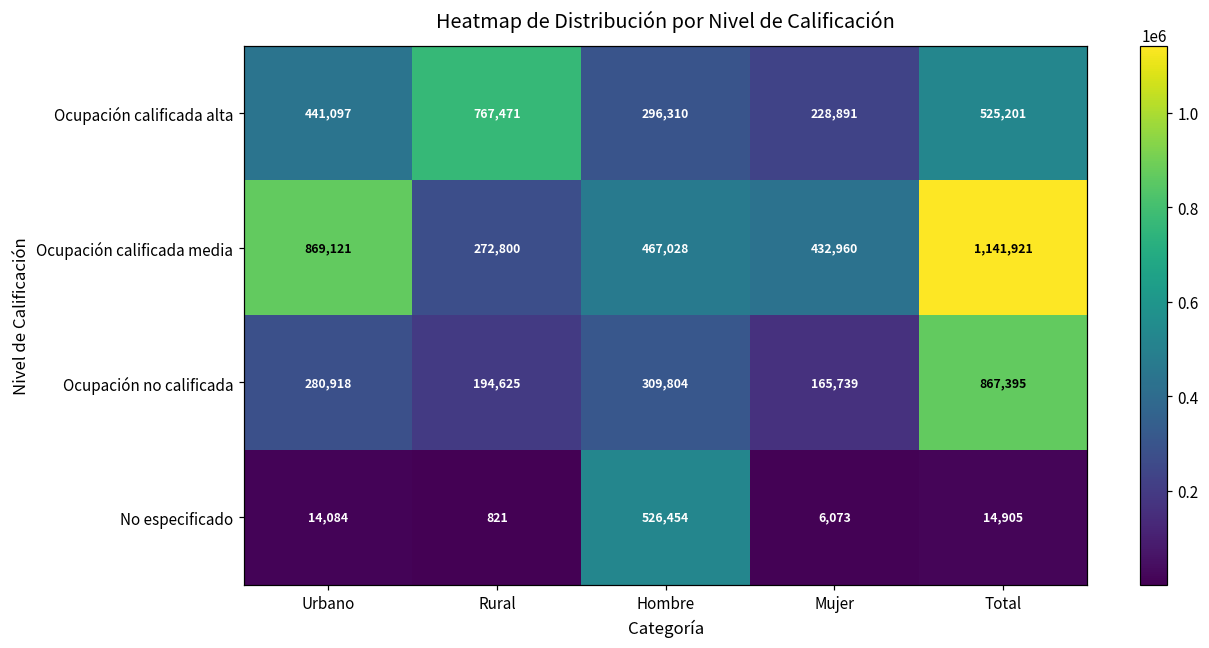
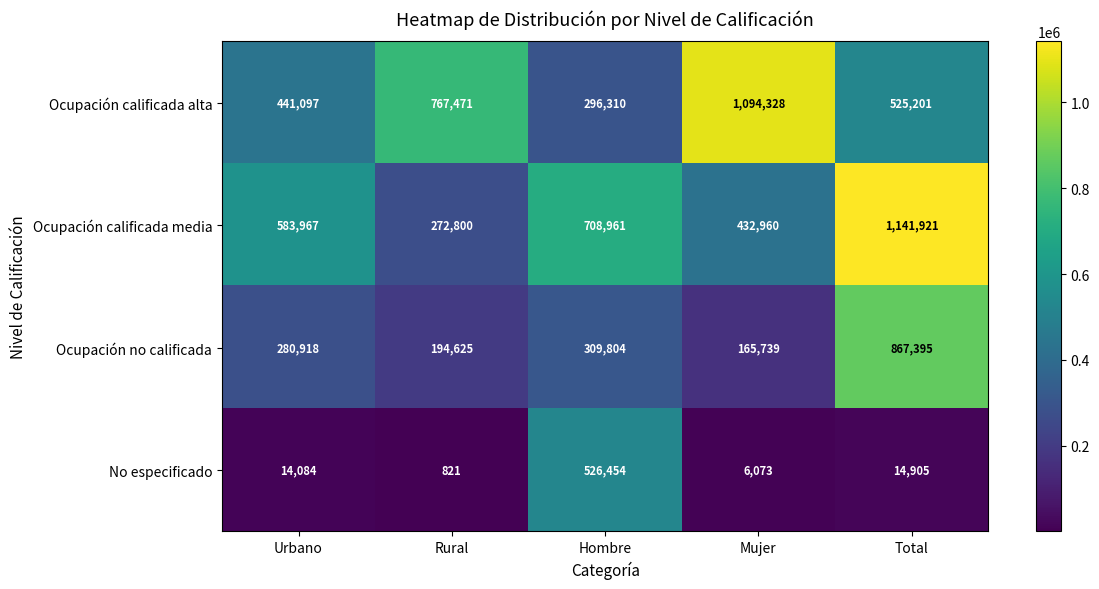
  {
    "Ocupación calificada alta": {
      "Urbano": "441,097",
      "Rural": "767,471",
      "Hombre": "296,310",
-     "Mujer": "228,891",
+     "Mujer": "1,094,328",
      "Total": "525,201"
    },
    "Ocupación calificada media": {
-     "Urbano": "869,121",
+     "Urbano": "583,967",
      "Rural": "272,800",
-     "Hombre": "467,028",
+     "Hombre": "708,961",
      "Mujer": "432,960",
      "Total": "1,141,921"
    },
    "Ocupación no calificada": {
      "Urbano": "280,918",
      "Rural": "194,625",
      "Hombre": "309,804",
      "Mujer": "165,739",
      "Total": "867,395"
    },
    "No especificado": {
      "Urbano": "14,084",
      "Rural": "821",
      "Hombre": "526,454",
      "Mujer": "6,073",
      "Total": "14,905"
    }
  }
